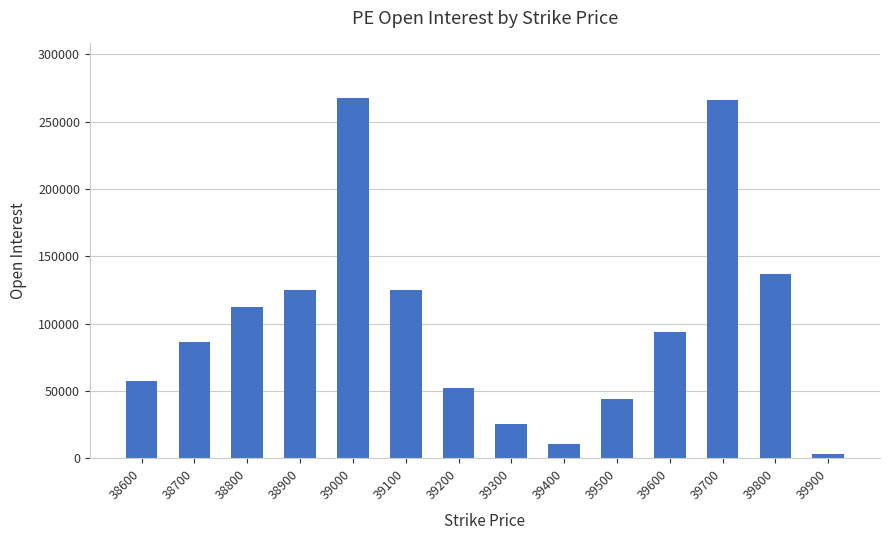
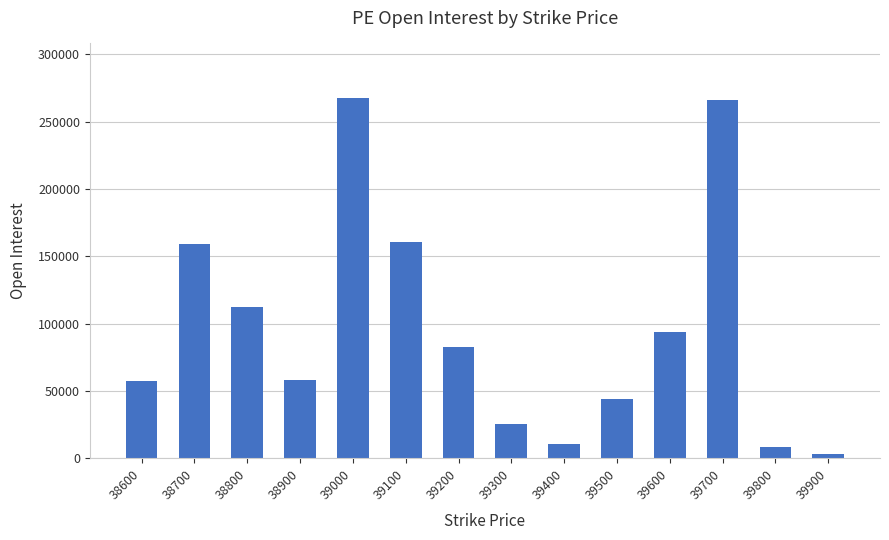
  {
    "38600": 57000,
-   "38700": 86000,
+   "38700": 159000,
    "38800": 112000,
-   "38900": 125000,
+   "38900": 58000,
    "39000": 268000,
-   "39100": 125000,
-   "39200": 52000,
+   "39100": 160000,
+   "39200": 82000,
    "39300": 26000,
    "39400": 10000,
    "39500": 44000,
    "39600": 94000,
    "39700": 266000,
-   "39800": 137000,
+   "39800": 8000,
    "39900": 3000
  }
